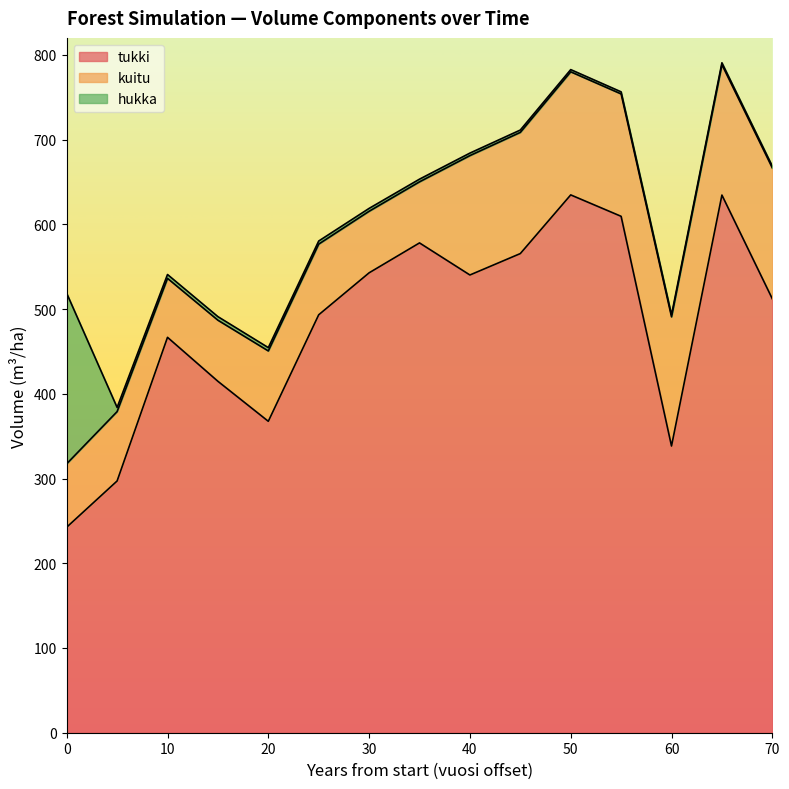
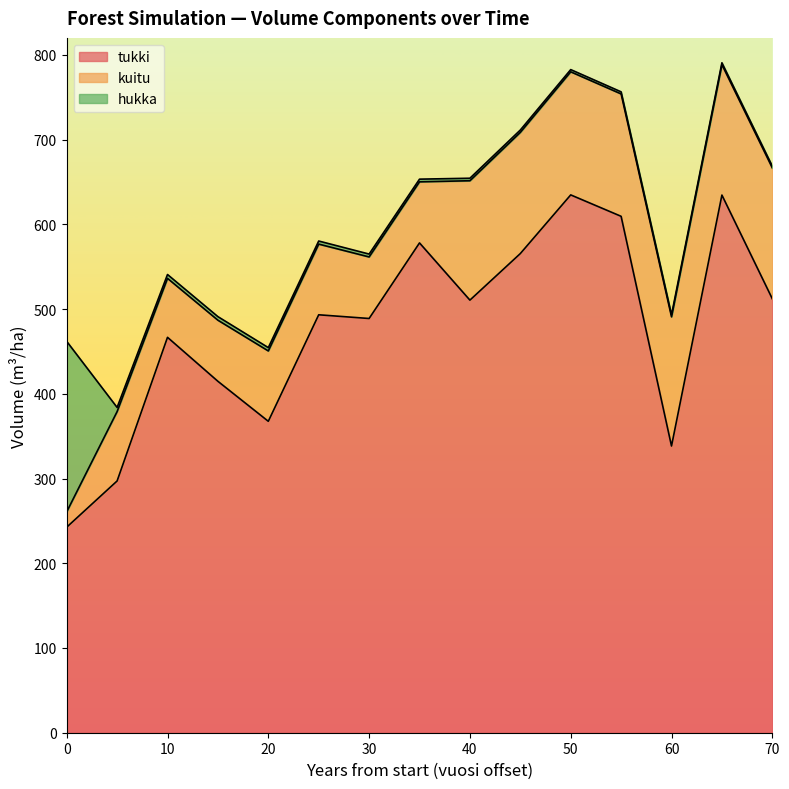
  {
    "tukki": {
      "0": 240,
      "10": 470,
      "20": 370,
-     "30": 540,
-     "40": 540,
+     "30": 490,
+     "40": 510,
      "50": 630,
      "60": 340,
      "70": 510
    },
    "kuitu": {
-     "0": 70,
+     "0": 20,
      "10": 70,
      "20": 80,
      "30": 70
    },
    "hukka": {
      "0": 200,
      "10": 0,
      "20": 0,
      "30": 0
    }
  }
